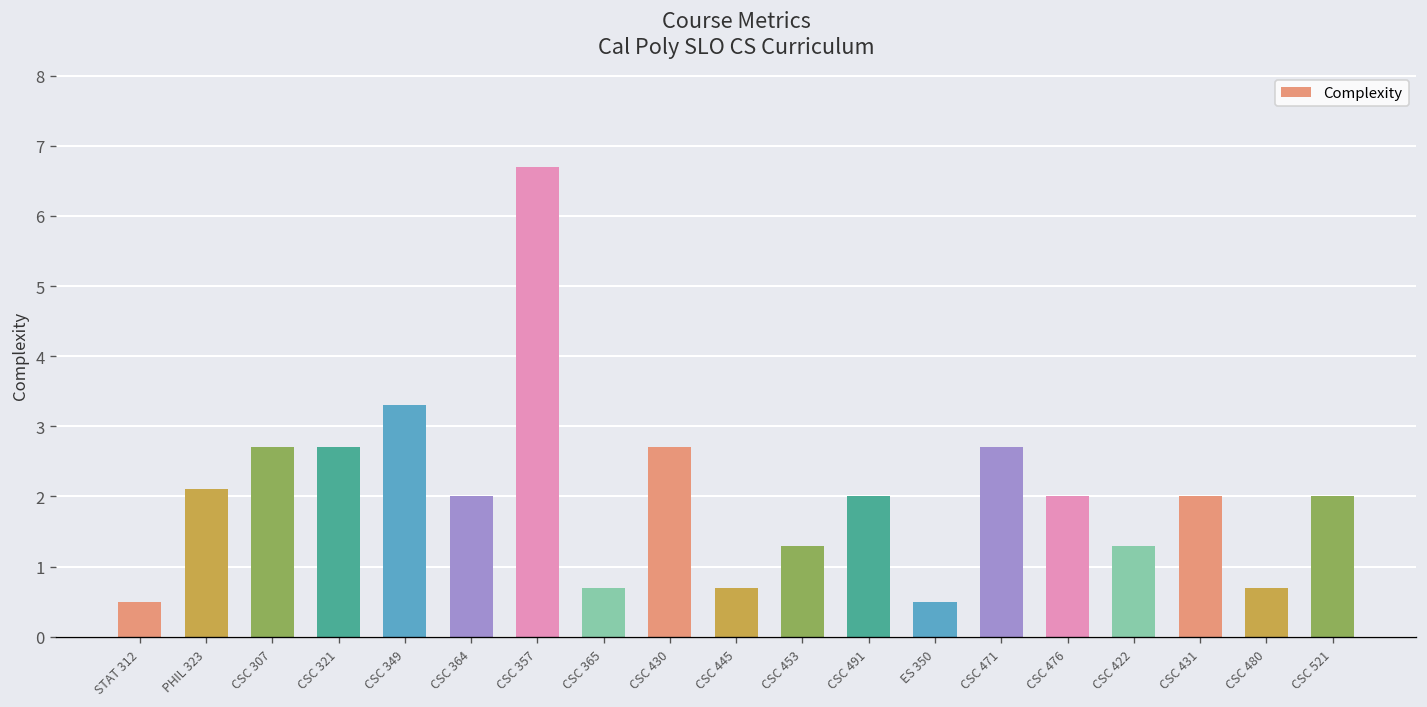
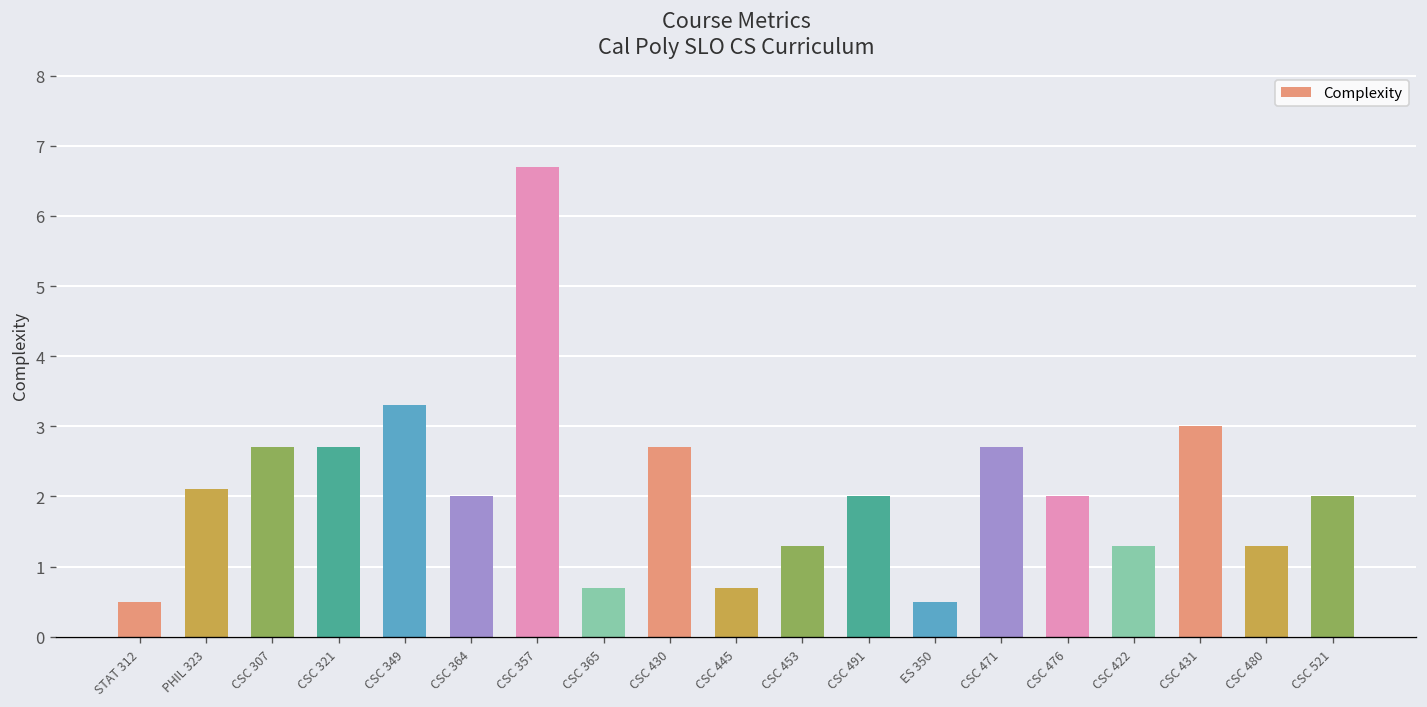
  {
    "STAT 312": 0.5,
    "PHIL 323": 2.1,
    "CSC 307": 2.7,
    "CSC 321": 2.7,
    "CSC 349": 3.3,
    "CSC 364": 2.0,
    "CSC 357": 6.7,
    "CSC 365": 0.7,
    "CSC 430": 2.7,
    "CSC 445": 0.7,
    "CSC 453": 1.3,
    "CSC 491": 2.0,
    "ES 350": 0.5,
    "CSC 471": 2.7,
    "CSC 476": 2.0,
    "CSC 422": 1.3,
-   "CSC 431": 2,
-   "CSC 480": 0.7,
+   "CSC 431": 3,
+   "CSC 480": 1.3,
    "CSC 521": 2.0
  }
